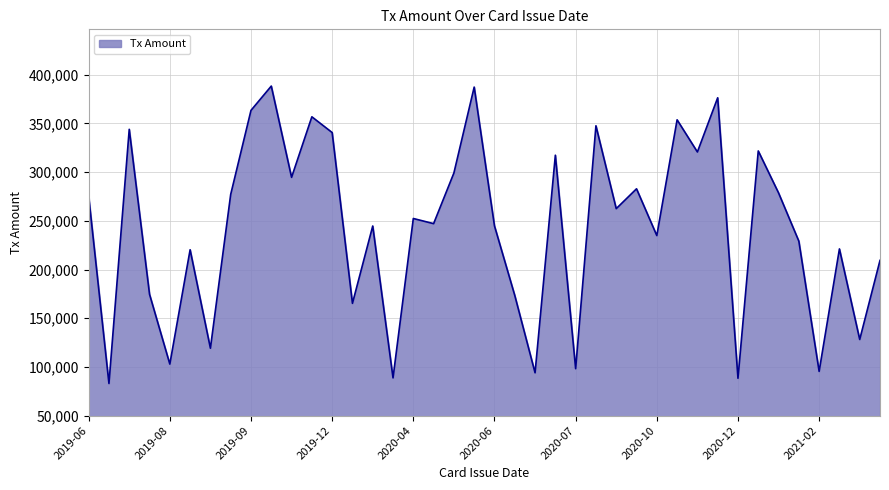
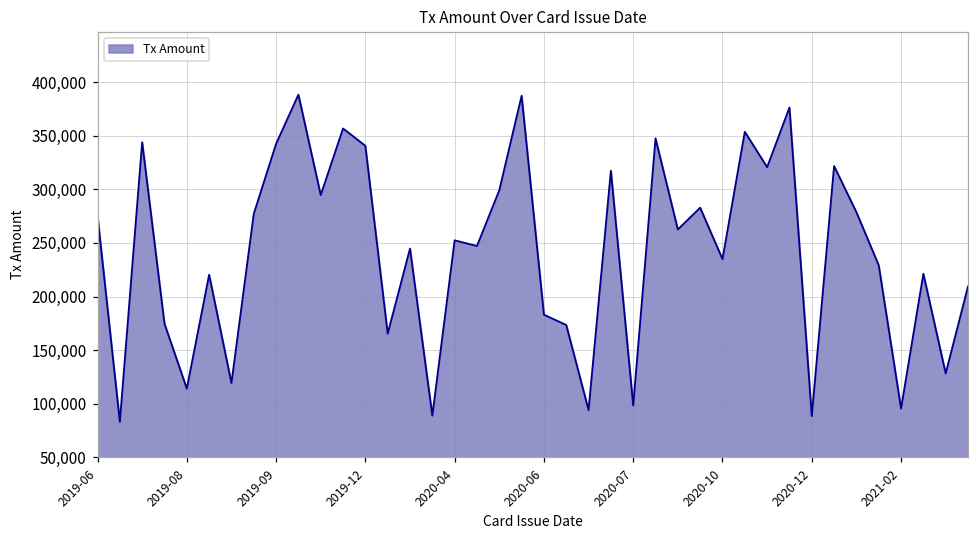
  {
    "2019-06": "280,000",
-   "2019-08": "100,000",
-   "2019-09": "360,000",
+   "2019-08": "110,000",
+   "2019-09": "340,000",
    "2019-12": "340,000",
    "2020-04": "250,000",
-   "2020-06": "240,000",
+   "2020-06": "180,000",
    "2020-07": "100,000",
    "2020-10": "230,000",
    "2020-12": "90,000",
    "2021-02": "100,000"
  }
